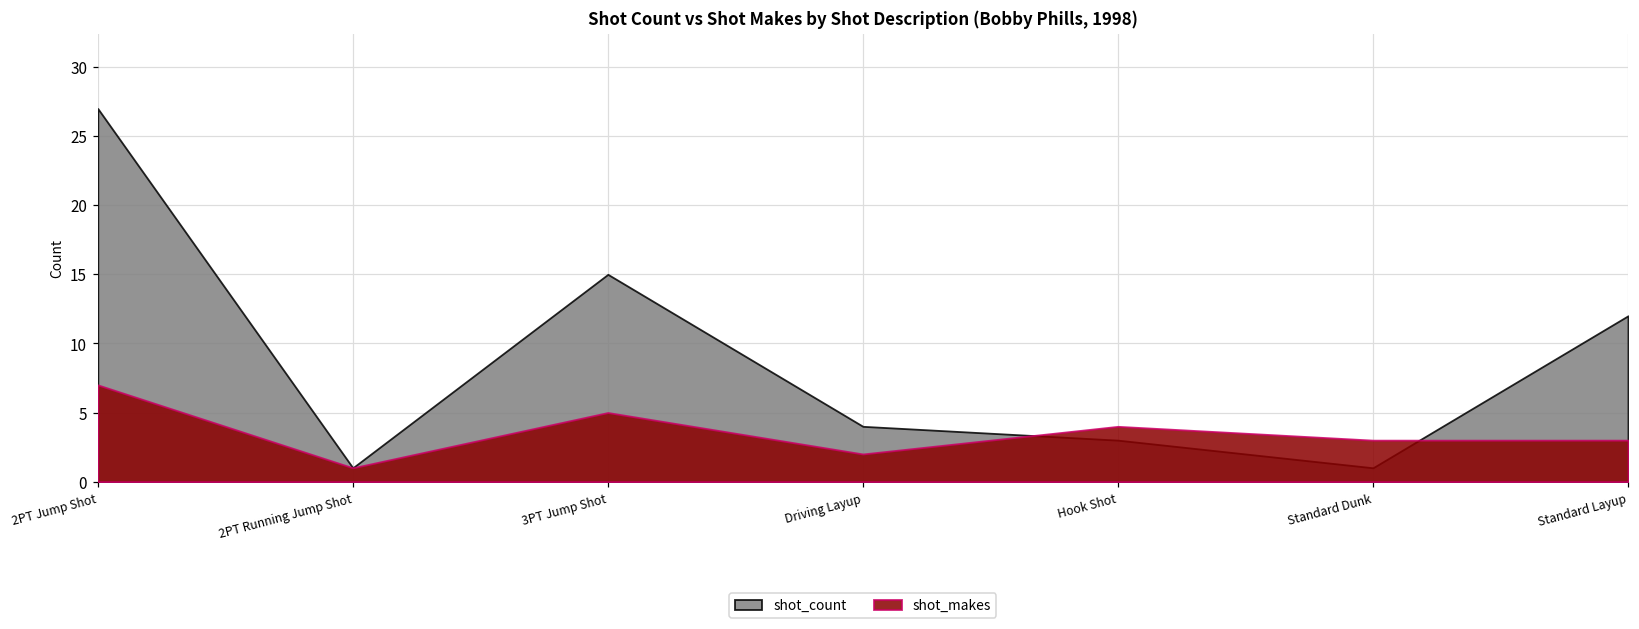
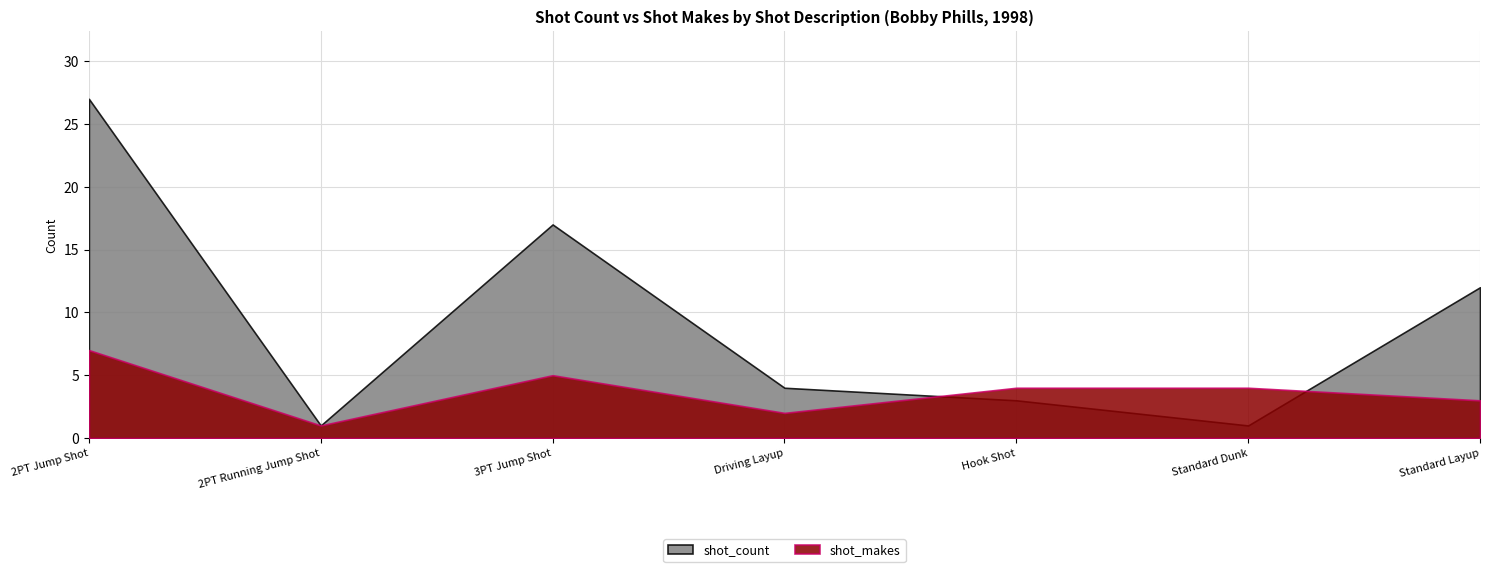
  {
    "shot_count": {
      "2PT Jump Shot": 27,
-     "3PT Jump Shot": 15,
+     "3PT Jump Shot": 17,
      "Driving Layup": 4,
      "Hook Shot": 3,
      "Standard Dunk": 1,
      "Standard Layup": 12
    },
    "shot_makes": {
      "2PT Jump Shot": 7,
      "3PT Jump Shot": 5,
      "Driving Layup": 2,
      "Hook Shot": 4,
-     "Standard Dunk": 3,
+     "Standard Dunk": 4,
      "Standard Layup": 3
    }
  }
